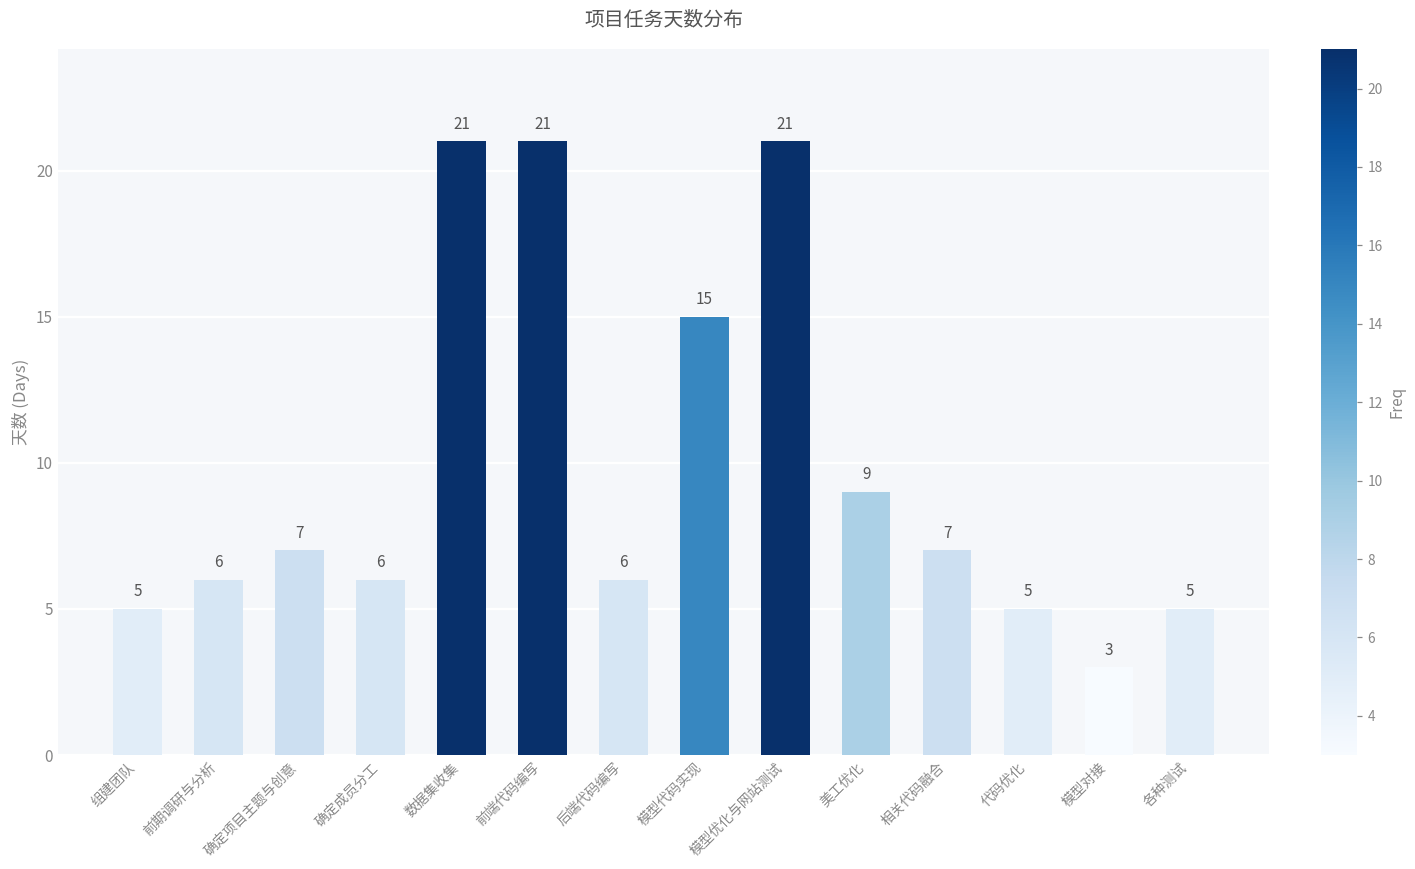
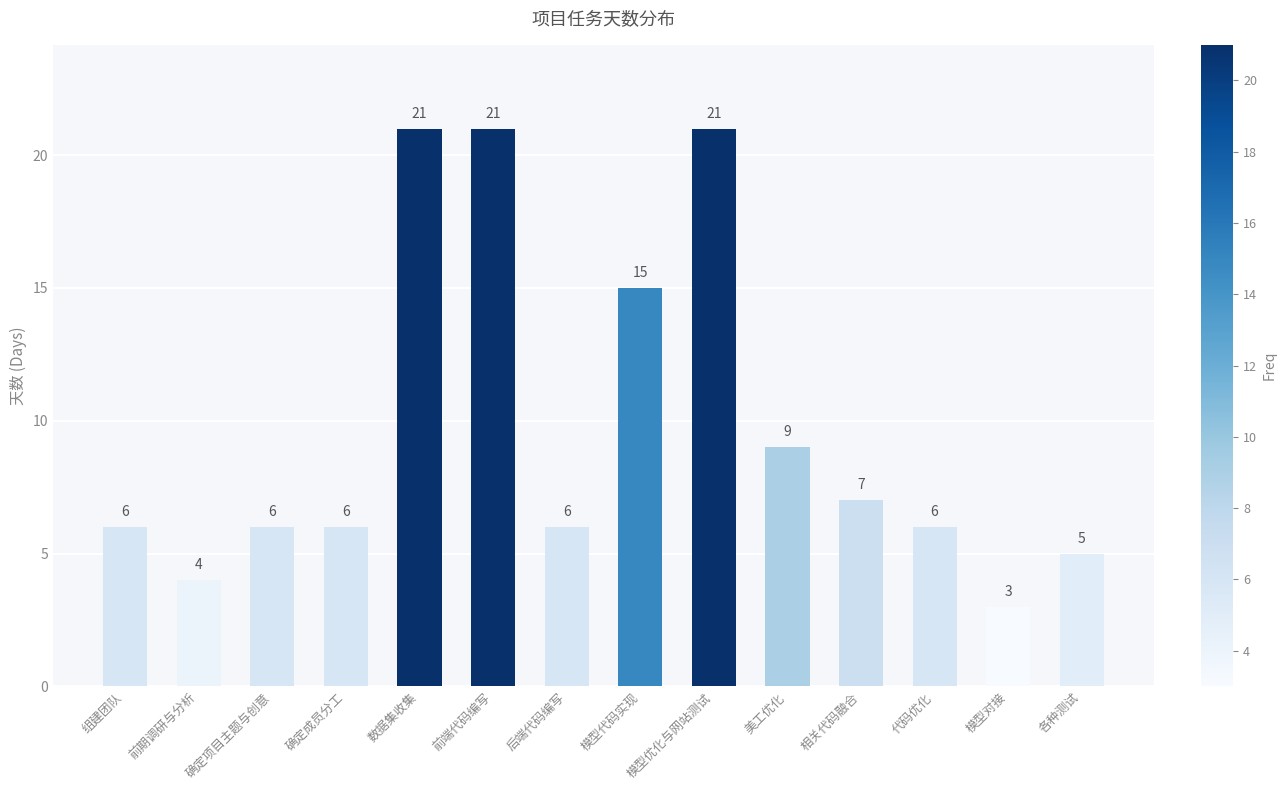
  {
-   "组建团队": 5,
-   "前期调研与分析": 6,
-   "确定项目主题与创意": 7,
+   "组建团队": 6,
+   "前期调研与分析": 4,
+   "确定项目主题与创意": 6,
    "确定成员分工": 6,
    "数据集收集": 21,
    "前端代码编写": 21,
    "后端代码编写": 6,
    "模型代码实现": 15,
    "模型优化与网站测试": 21,
    "美工优化": 9,
    "相关代码融合": 7,
-   "代码优化": 5,
+   "代码优化": 6,
    "模型对接": 3,
    "各种测试": 5
  }
